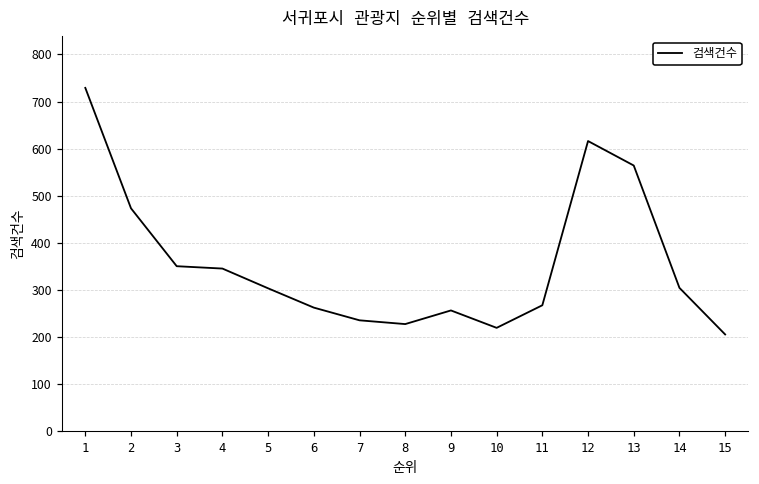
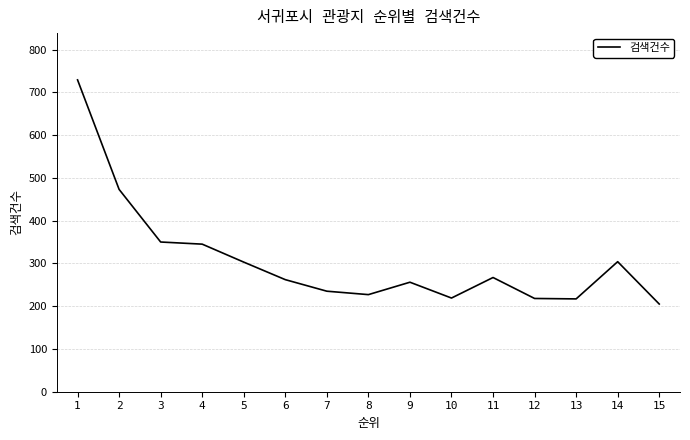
  {
    "1": 730,
    "2": 470,
    "3": 350,
    "4": 350,
    "5": 300,
    "6": 260,
    "7": 240,
    "8": 230,
    "9": 260,
    "10": 220,
    "11": 270,
-   "12": 620,
-   "13": 560,
+   "12": 220,
+   "13": 220,
    "14": 300,
    "15": 210
  }
